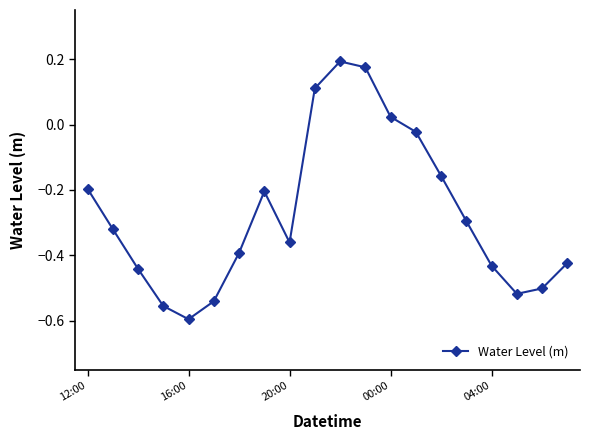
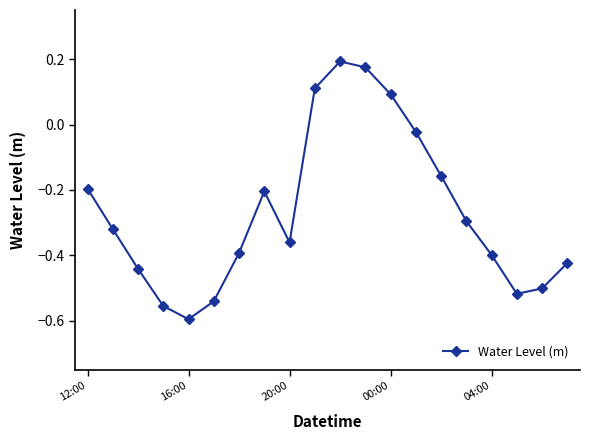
  {
    "12:00": -0.20,
    "16:00": -0.59,
    "20:00": -0.36,
-   "00:00": 0.02,
-   "04:00": -0.43
+   "00:00": 0.09,
+   "04:00": -0.40
  }
